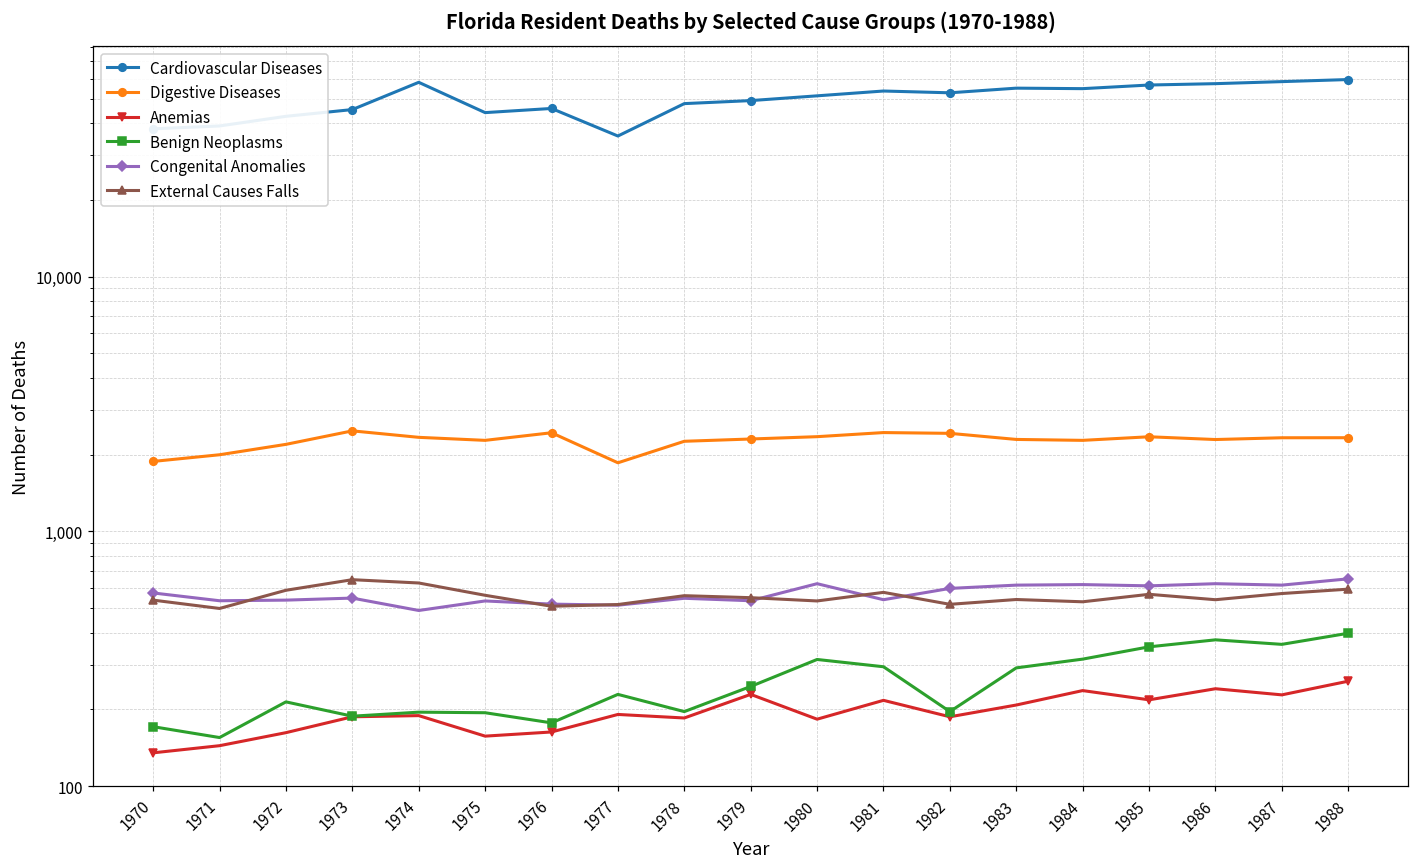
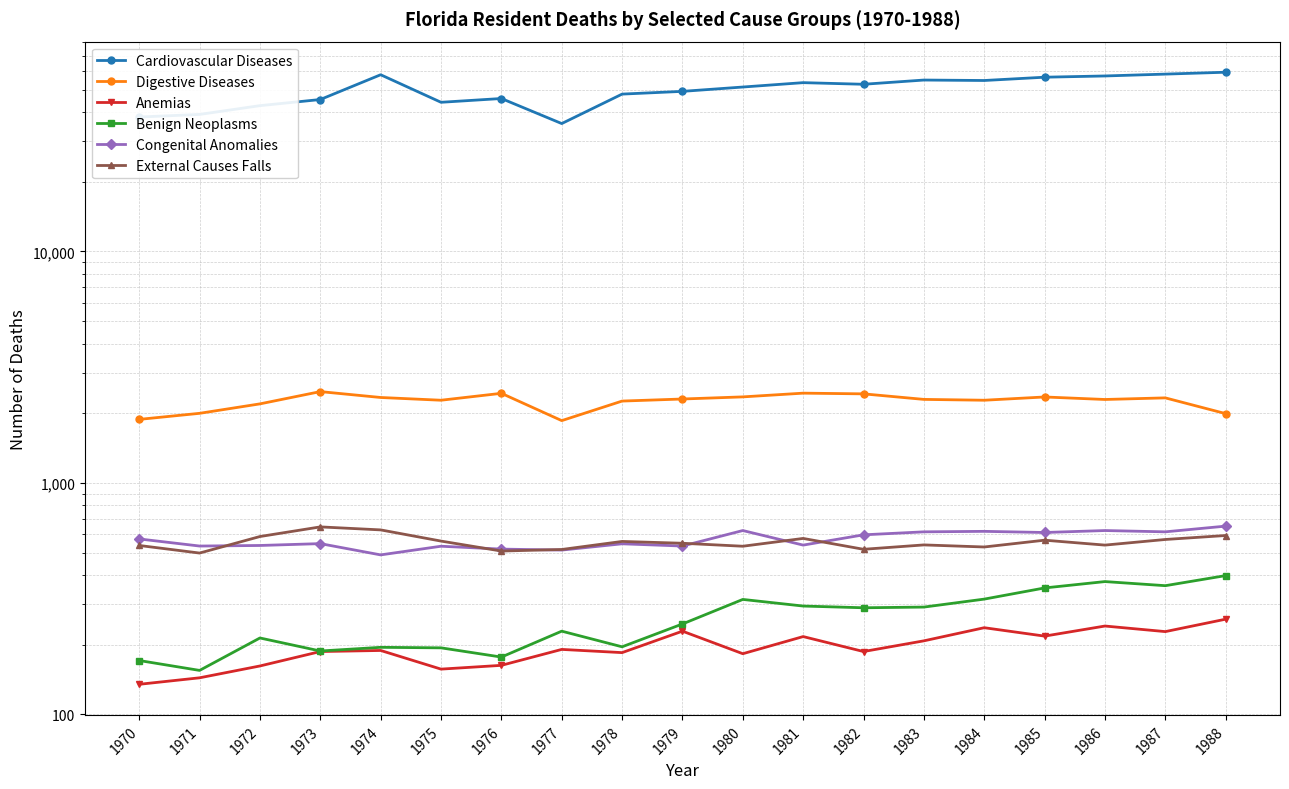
  {
    "Cardiovascular Diseases": {
      "1973": "45,000",
      "1974": "58,000",
      "1975": "44,000",
      "1976": "46,000",
      "1977": "36,000",
      "1978": "48,000",
      "1979": "49,000",
      "1980": "51,000",
      "1981": "54,000",
      "1982": "53,000",
      "1983": "55,000",
      "1984": "55,000",
      "1985": "57,000",
      "1986": "57,000",
      "1987": "58,000",
      "1988": "59,000"
    },
    "Digestive Diseases": {
      "1970": "1,900",
      "1971": "2,000",
      "1972": "2,200",
      "1973": "2,500",
      "1974": "2,300",
      "1975": "2,300",
      "1976": "2,400",
      "1977": "1,900",
      "1978": "2,300",
      "1979": "2,300",
      "1980": "2,400",
      "1981": "2,400",
      "1982": "2,400",
      "1983": "2,300",
      "1984": "2,300",
      "1985": "2,400",
      "1986": "2,300",
      "1987": "2,300",
-     "1988": "2,300"
+     "1988": "2,000"
    },
    "Anemias": {
      "1970": "140",
      "1971": "140",
      "1972": "160",
      "1974": "190",
      "1975": "160",
      "1976": "160",
      "1977": "190",
      "1978": "190",
      "1979": "230",
      "1980": "180",
      "1981": "220",
      "1982": "190",
      "1983": "210",
      "1984": "240",
      "1985": "220",
      "1986": "240",
      "1987": "230",
      "1988": "260"
    },
    "Benign Neoplasms": {
      "1970": "170",
      "1971": "160",
      "1972": "210",
      "1974": "200",
      "1975": "190",
      "1976": "180",
      "1977": "230",
      "1978": "200",
      "1979": "250",
      "1980": "310",
      "1981": "290",
-     "1982": "200",
+     "1982": "290",
      "1983": "290",
      "1984": "320",
      "1985": "350",
      "1986": "380",
      "1987": "360",
      "1988": "400"
    },
    "Congenital Anomalies": {
      "1970": "570",
      "1971": "530",
      "1972": "540",
      "1973": "550",
      "1974": "490",
      "1975": "530",
      "1979": "530",
      "1980": "620",
      "1981": "540",
      "1982": "600",
      "1983": "620",
      "1984": "620",
      "1985": "610",
      "1986": "620",
      "1987": "620",
      "1988": "650"
    },
    "External Causes Falls": {
      "1970": "540",
      "1971": "500",
      "1972": "590",
      "1973": "650",
      "1974": "630",
      "1975": "560",
      "1979": "550",
      "1980": "530",
      "1981": "580",
      "1982": "520",
      "1983": "540",
      "1984": "530",
      "1985": "570",
      "1986": "540",
      "1987": "570",
      "1988": "590"
    }
  }
